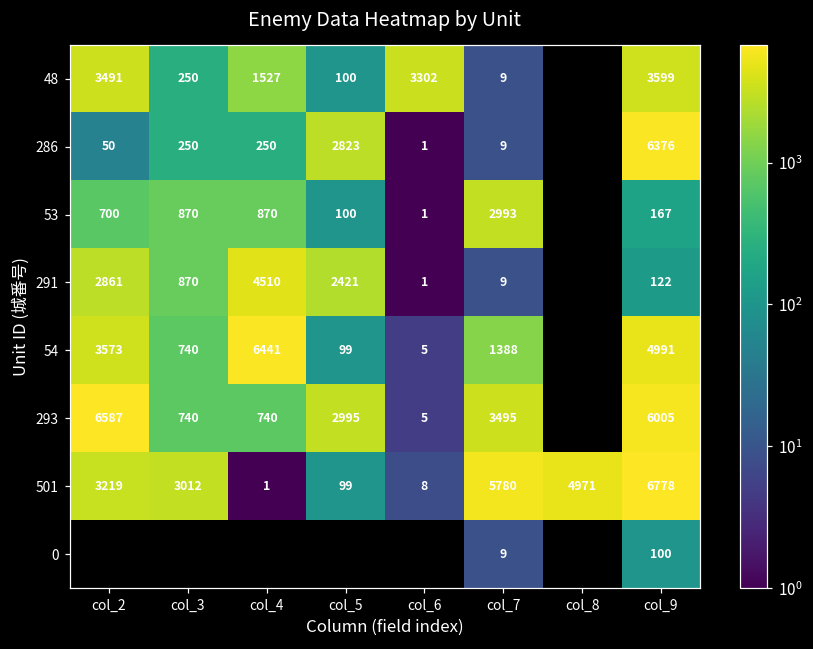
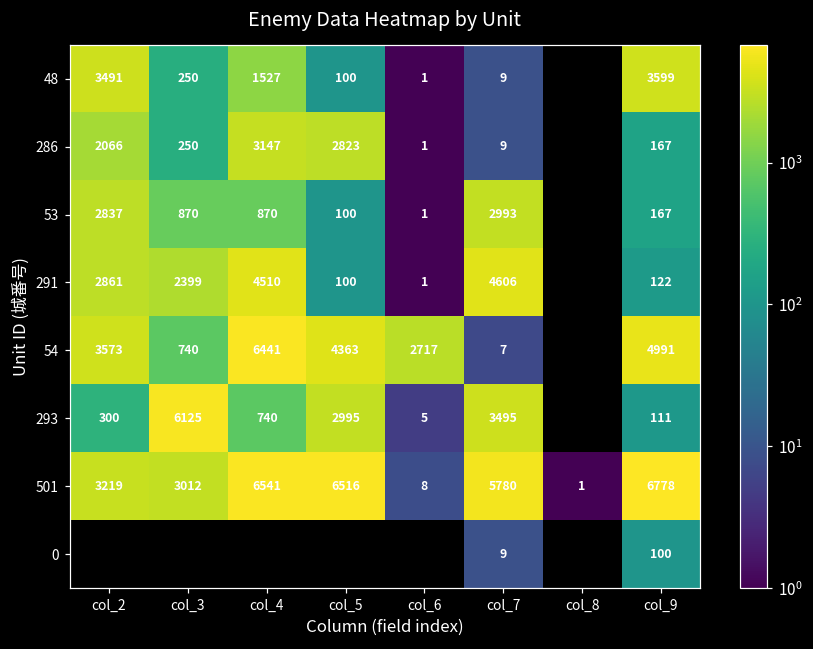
  {
    "48": {
      "col_2": 3491,
      "col_3": 250,
      "col_4": 1527,
      "col_5": 100,
-     "col_6": 3302,
+     "col_6": 1,
      "col_7": 9,
      "col_9": 3599
    },
    "286": {
-     "col_2": 50,
+     "col_2": 2066,
      "col_3": 250,
-     "col_4": 250,
+     "col_4": 3147,
      "col_5": 2823,
      "col_6": 1,
      "col_7": 9,
-     "col_9": 6376
+     "col_9": 167
    },
    "53": {
-     "col_2": 700,
+     "col_2": 2837,
      "col_3": 870,
      "col_4": 870,
      "col_5": 100,
      "col_6": 1,
      "col_7": 2993,
      "col_9": 167
    },
    "291": {
      "col_2": 2861,
-     "col_3": 870,
+     "col_3": 2399,
      "col_4": 4510,
-     "col_5": 2421,
+     "col_5": 100,
      "col_6": 1,
-     "col_7": 9,
+     "col_7": 4606,
      "col_9": 122
    },
    "54": {
      "col_2": 3573,
      "col_3": 740,
      "col_4": 6441,
-     "col_5": 99,
-     "col_6": 5,
-     "col_7": 1388,
+     "col_5": 4363,
+     "col_6": 2717,
+     "col_7": 7,
      "col_9": 4991
    },
    "293": {
-     "col_2": 6587,
-     "col_3": 740,
+     "col_2": 300,
+     "col_3": 6125,
      "col_4": 740,
      "col_5": 2995,
      "col_6": 5,
      "col_7": 3495,
-     "col_9": 6005
+     "col_9": 111
    },
    "501": {
      "col_2": 3219,
      "col_3": 3012,
-     "col_4": 1,
-     "col_5": 99,
+     "col_4": 6541,
+     "col_5": 6516,
      "col_6": 8,
      "col_7": 5780,
-     "col_8": 4971,
+     "col_8": 1,
      "col_9": 6778
    },
    "0": {
      "col_7": 9,
      "col_9": 100
    }
  }
